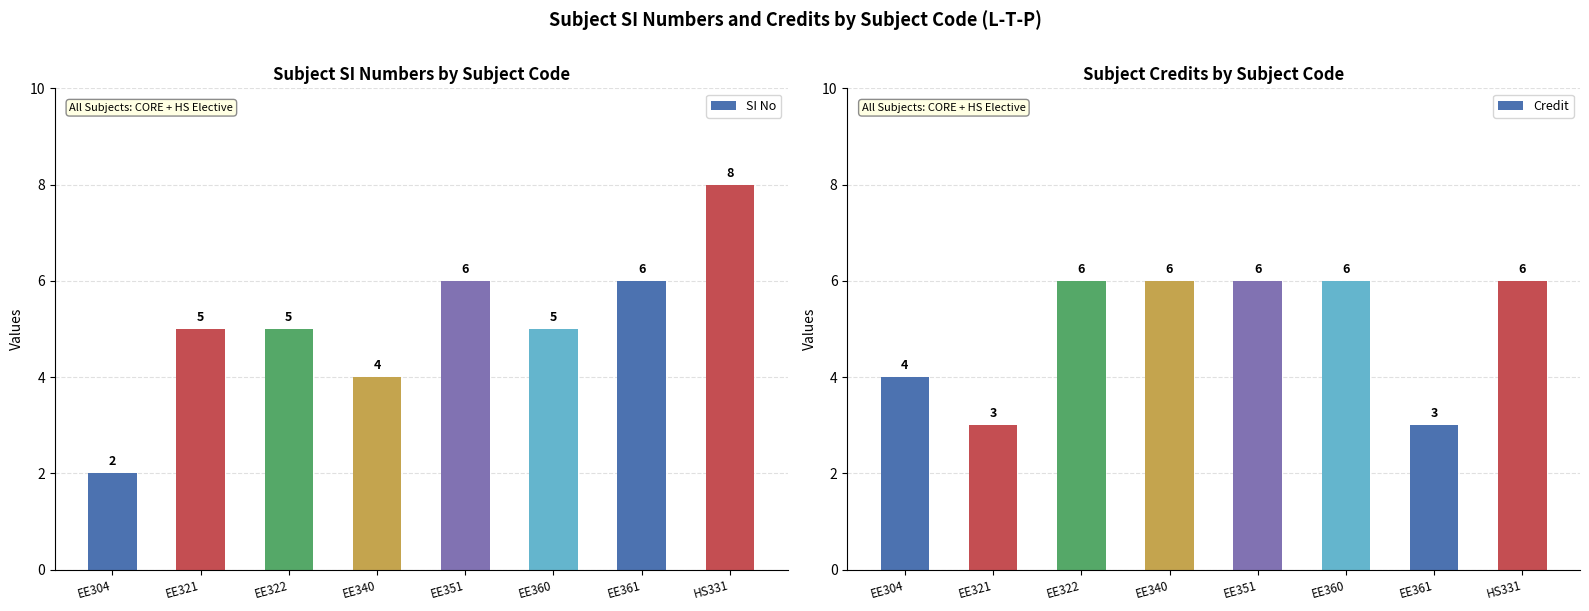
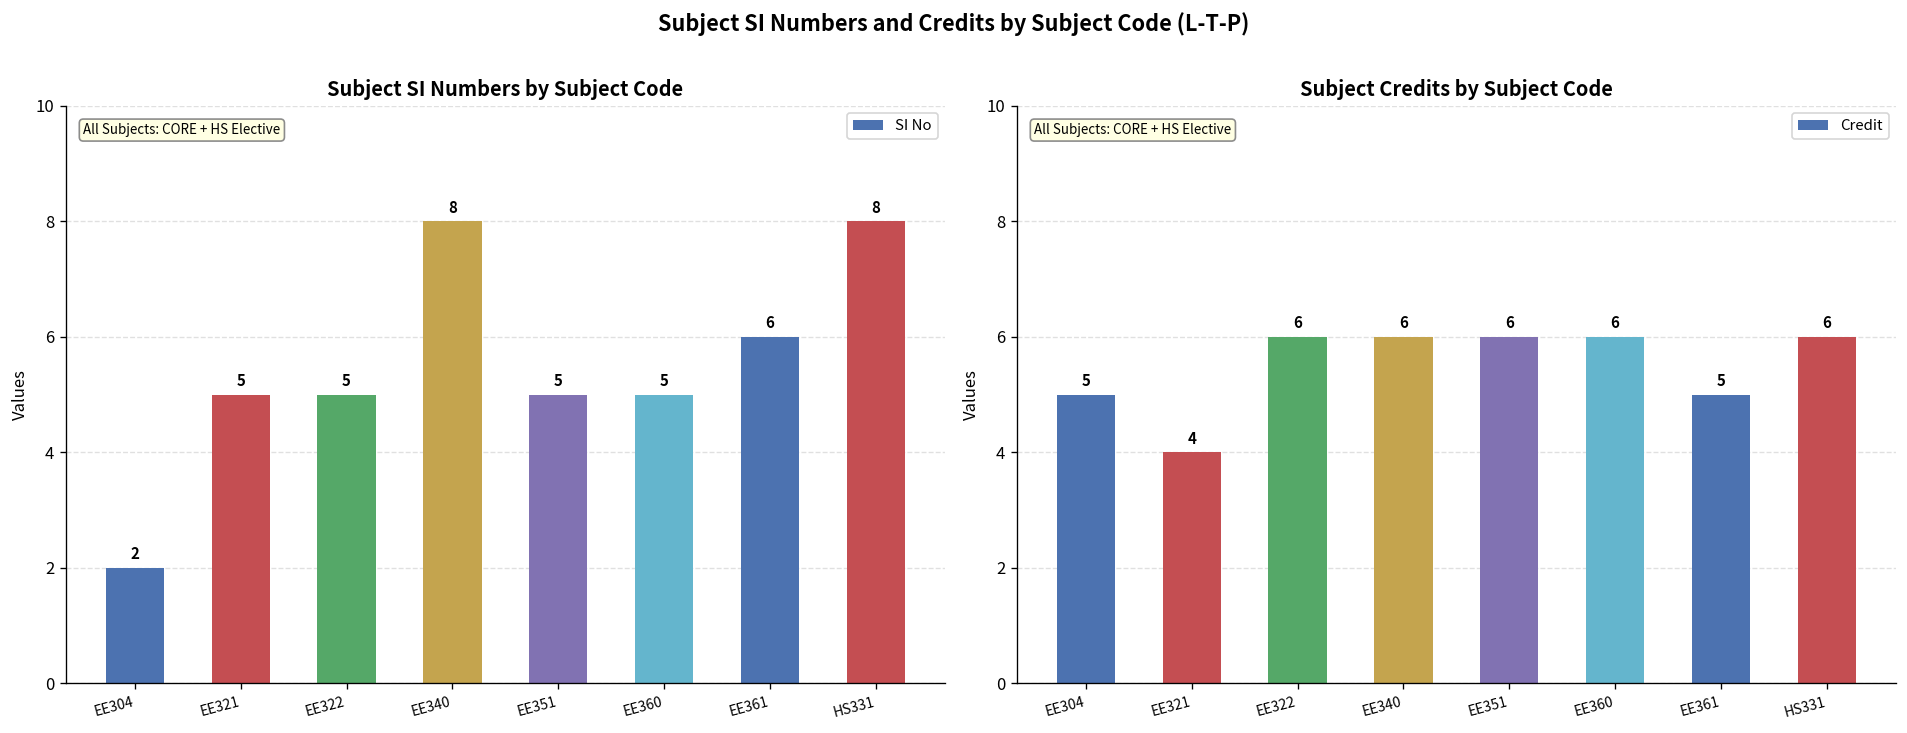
  {
    "Subject SI Numbers by Subject Code": {
      "EE304": 2,
      "EE321": 5,
      "EE322": 5,
-     "EE340": 4,
-     "EE351": 6,
+     "EE340": 8,
+     "EE351": 5,
      "EE360": 5,
      "EE361": 6,
      "HS331": 8
    },
    "Subject Credits by Subject Code": {
-     "EE304": 4,
-     "EE321": 3,
+     "EE304": 5,
+     "EE321": 4,
      "EE322": 6,
      "EE340": 6,
      "EE351": 6,
      "EE360": 6,
-     "EE361": 3,
+     "EE361": 5,
      "HS331": 6
    }
  }
